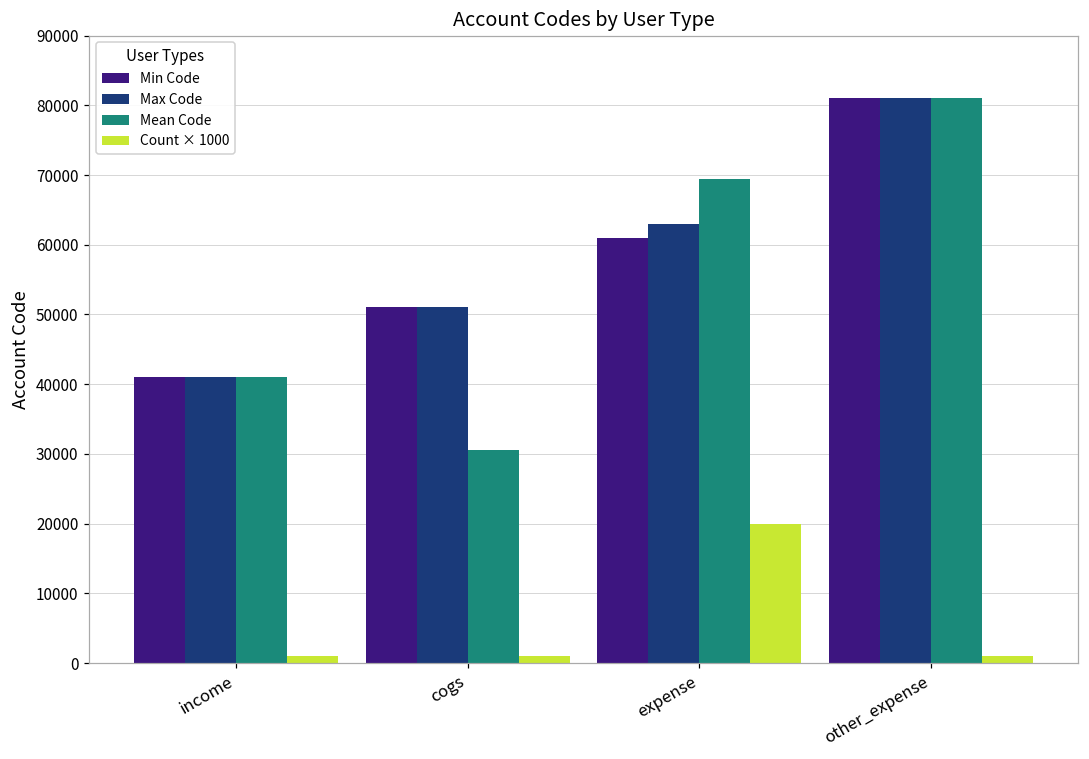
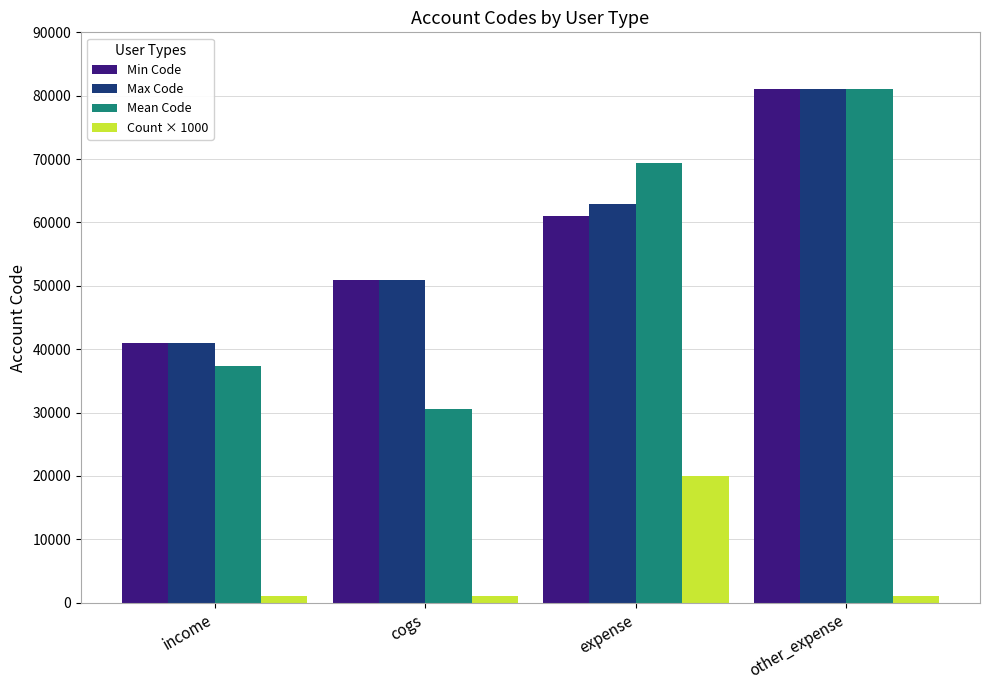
  {
    "Mean Code": {
-     "income": 41000,
+     "income": 37000,
      "cogs": 31000,
      "expense": 69000,
      "other_expense": 81000
    },
    "Count × 1000": {
      "income": 1000,
      "cogs": 1000,
      "expense": 20000,
      "other_expense": 1000
    }
  }
